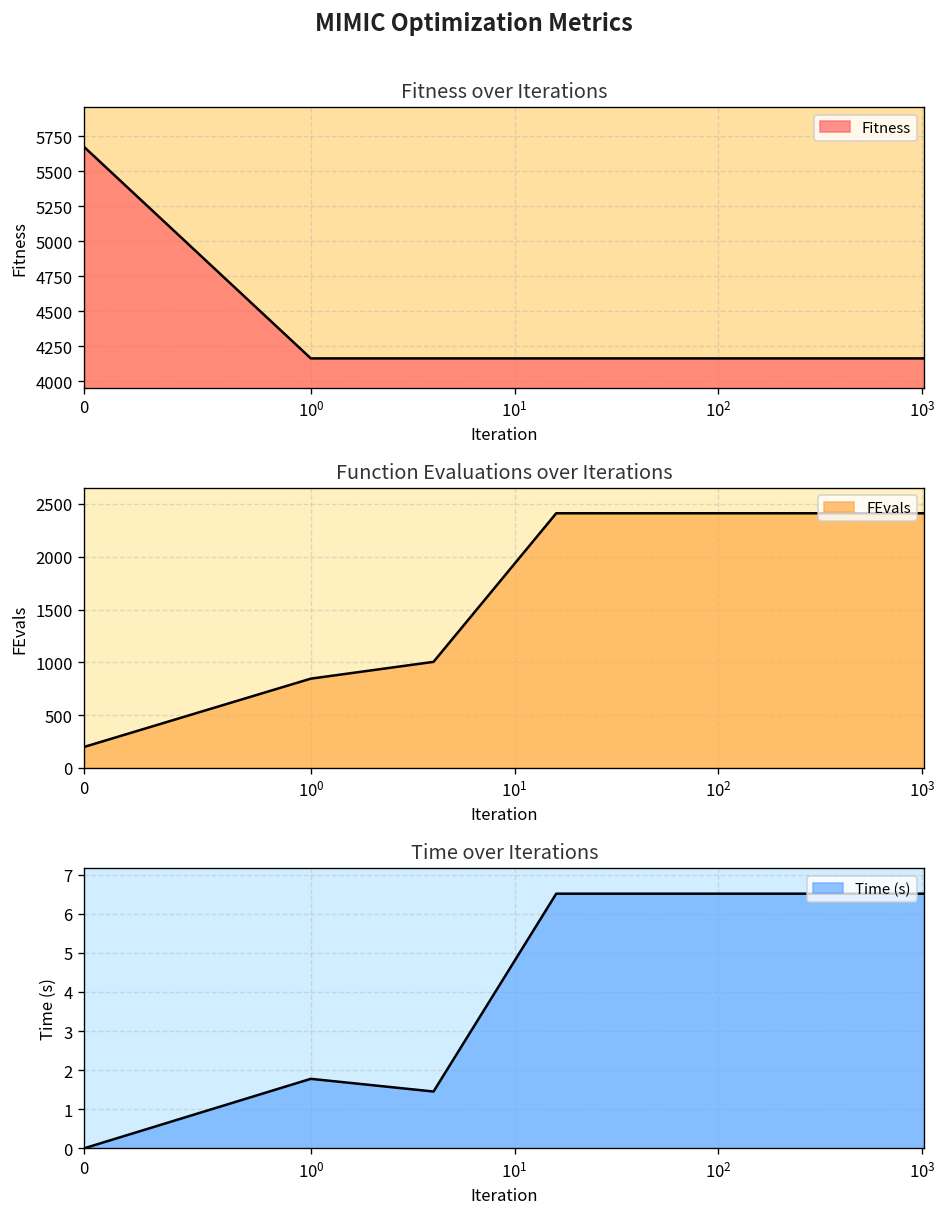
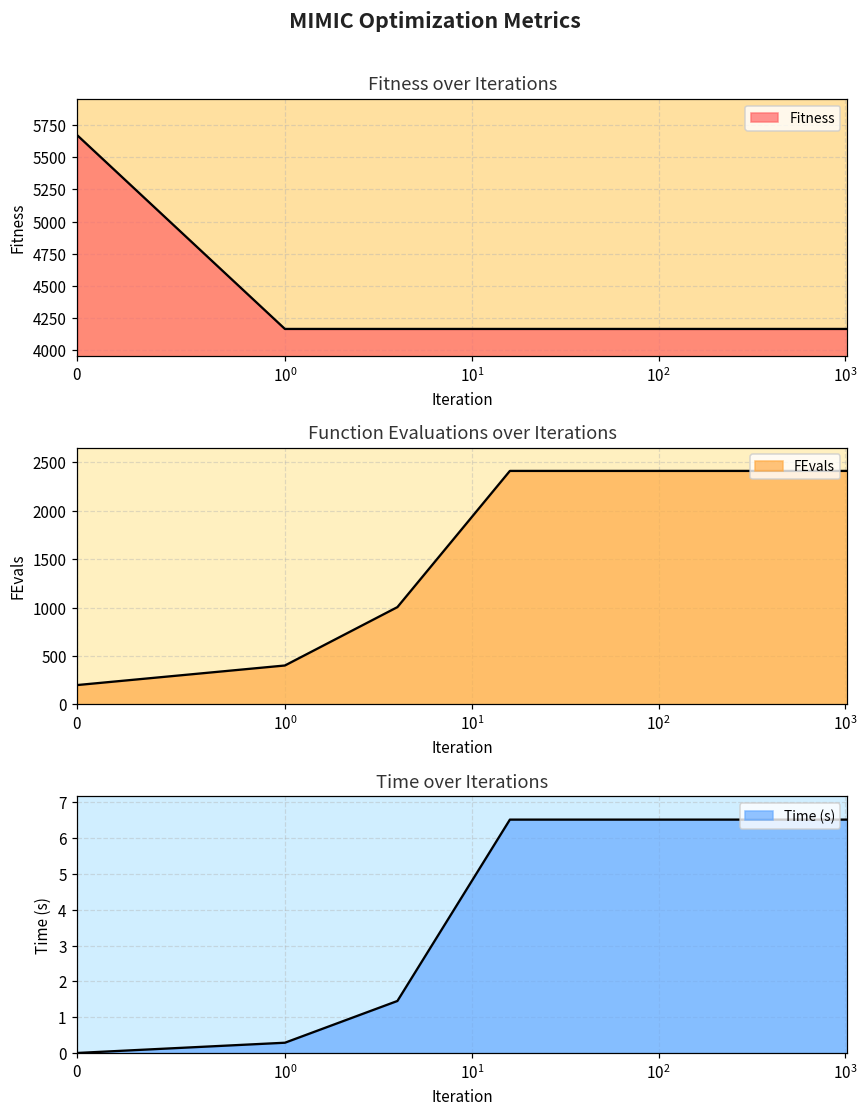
  {
    "Fitness over Iterations": {
      "0": 5670,
      "10^0": 4160
    },
    "Function Evaluations over Iterations": {
      "0": 200,
-     "10^0": 800
+     "10^0": 400
    },
    "Time over Iterations": {
      "0": 0.0,
-     "10^0": 1.8
+     "10^0": 0.3
    }
  }
